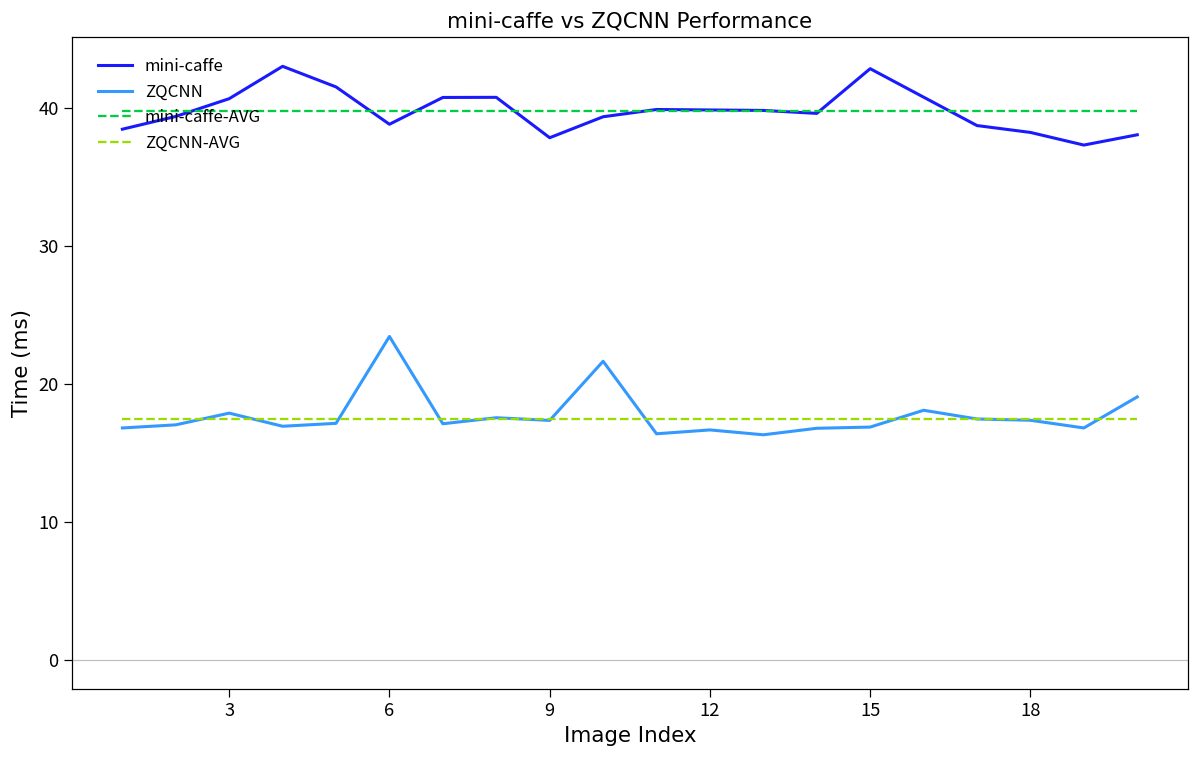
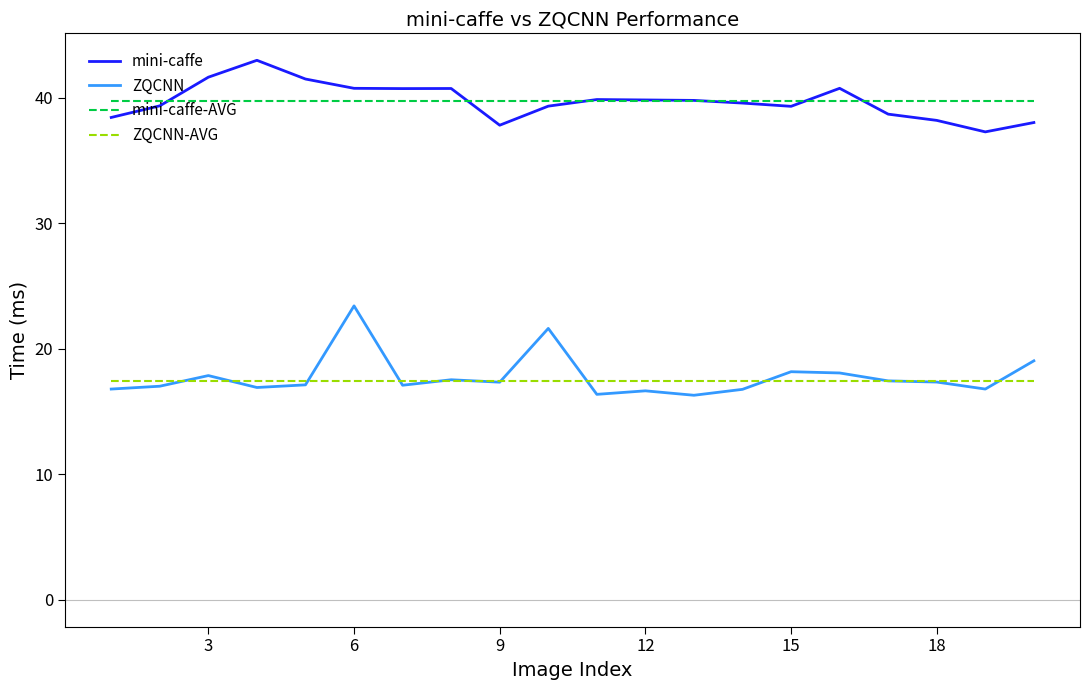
  {
    "mini-caffe": {
-     "3": 40.6,
-     "6": 38.8,
+     "3": 41.6,
+     "6": 40.8,
      "9": 37.8,
-     "15": 42.8,
+     "15": 39.3,
      "18": 38.2
    },
    "ZQCNN": {
      "3": 17.9,
      "6": 23.4,
      "12": 16.6,
-     "15": 16.9
+     "15": 18.2
    },
    "mini-caffe-AVG": {
      "3": 39.8,
      "6": 39.8,
      "9": 39.8,
      "15": 39.8,
      "18": 39.8
    },
    "ZQCNN-AVG": {
      "3": 17.5,
      "6": 17.5,
      "12": 17.5,
      "15": 17.5
    }
  }
